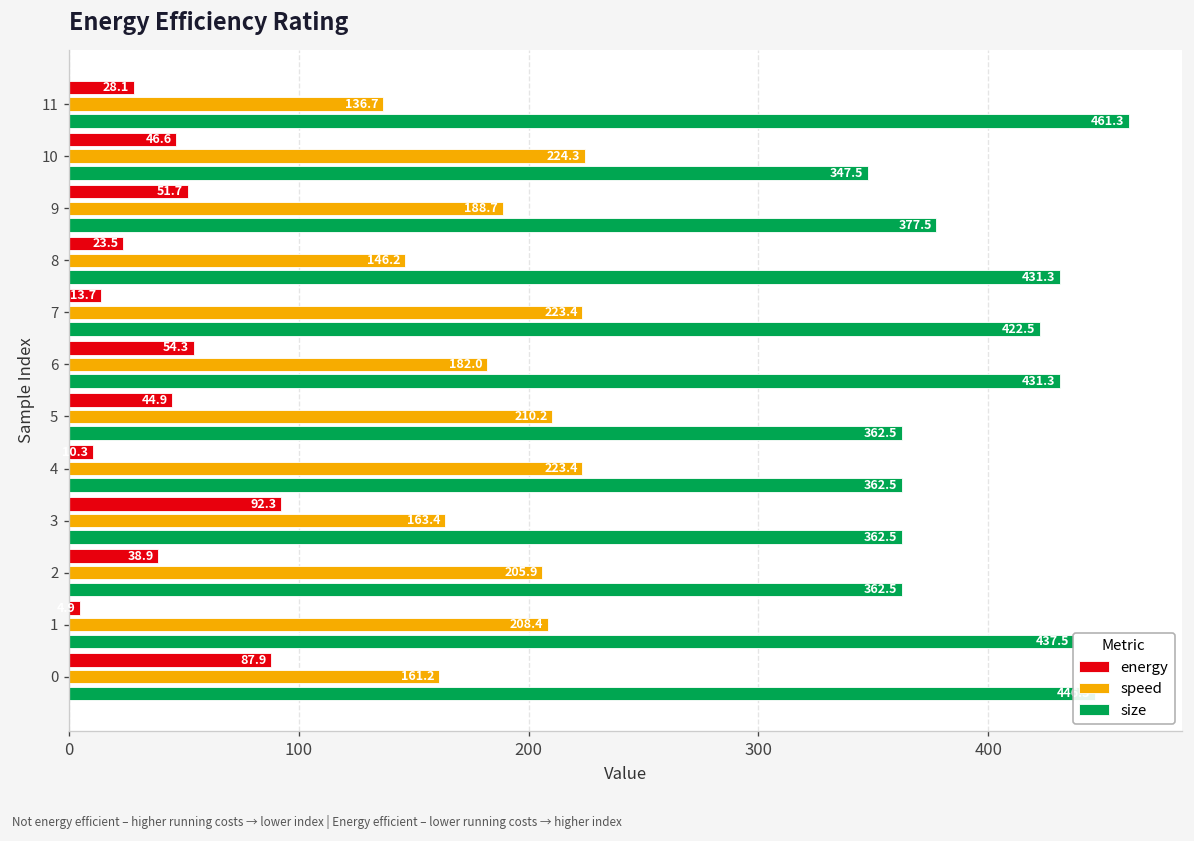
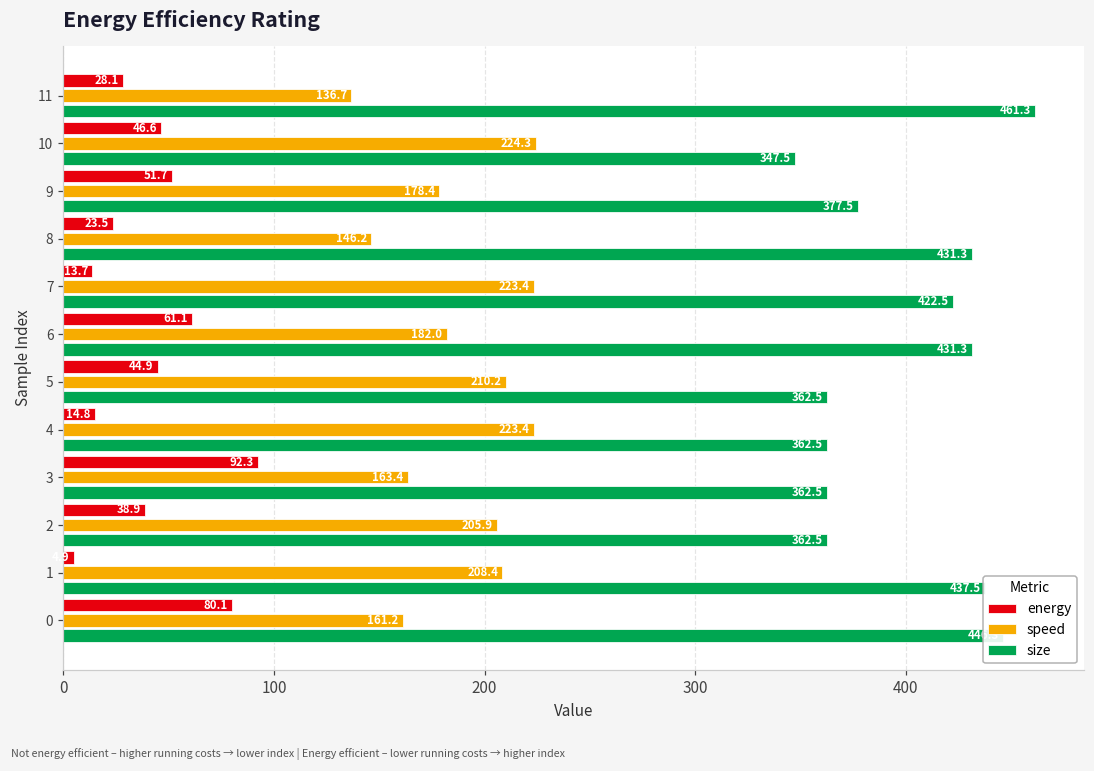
  {
    "energy": {
      "11": 28.1,
      "10": 46.6,
      "9": 51.7,
      "8": 23.5,
      "7": 13.7,
-     "6": 54.3,
+     "6": 61.1,
      "5": 44.9,
-     "4": 10.3,
+     "4": 14.8,
      "3": 92.3,
      "2": 38.9,
-     "0": 87.9
+     "0": 80.1
    },
    "speed": {
      "11": 136.7,
      "10": 224.3,
-     "9": 188.7,
+     "9": 178.4,
      "8": 146.2,
      "7": 223.4,
      "6": 182.0,
      "5": 210.2,
      "4": 223.4,
      "3": 163.4,
      "2": 205.9,
      "1": 208.4,
      "0": 161.2
    },
    "size": {
      "11": 461.3,
      "10": 347.5,
      "9": 377.5,
      "8": 431.3,
      "7": 422.5,
      "6": 431.3,
      "5": 362.5,
      "4": 362.5,
      "3": 362.5,
      "2": 362.5
    }
  }
